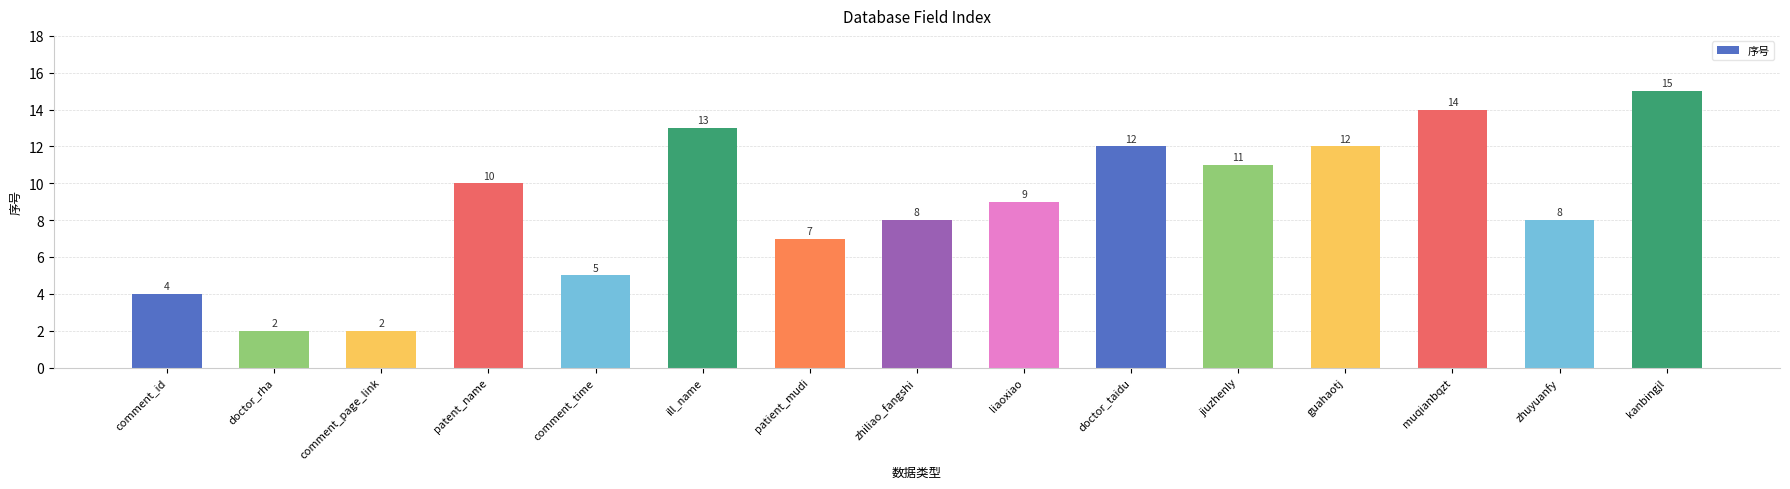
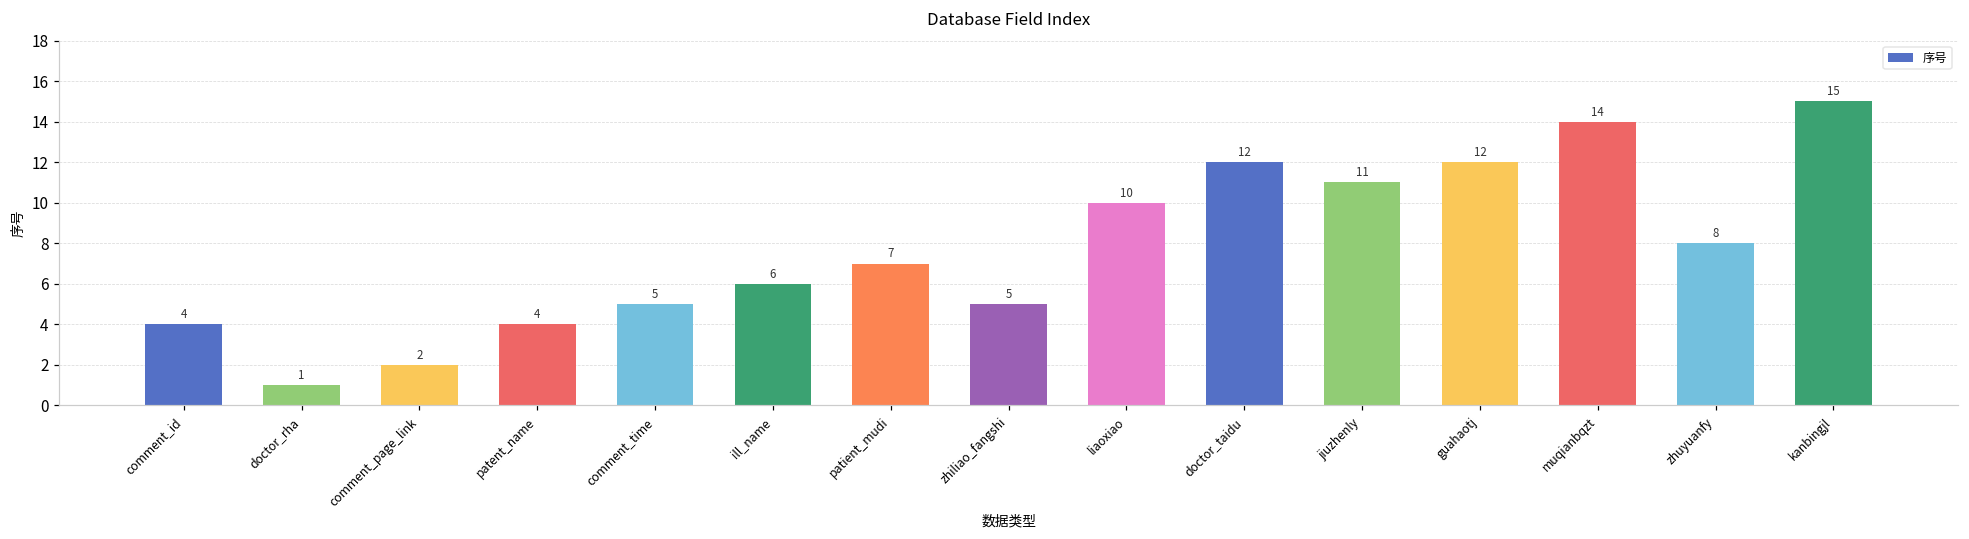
  {
    "comment_id": 4,
-   "doctor_rha": 2,
+   "doctor_rha": 1,
    "comment_page_link": 2,
-   "patent_name": 10,
+   "patent_name": 4,
    "comment_time": 5,
-   "ill_name": 13,
+   "ill_name": 6,
    "patient_mudi": 7,
-   "zhiliao_fangshi": 8,
-   "liaoxiao": 9,
+   "zhiliao_fangshi": 5,
+   "liaoxiao": 10,
    "doctor_taidu": 12,
    "jiuzhenly": 11,
    "guahaotj": 12,
    "muqianbqzt": 14,
    "zhuyuanfy": 8,
    "kanbingjl": 15
  }
